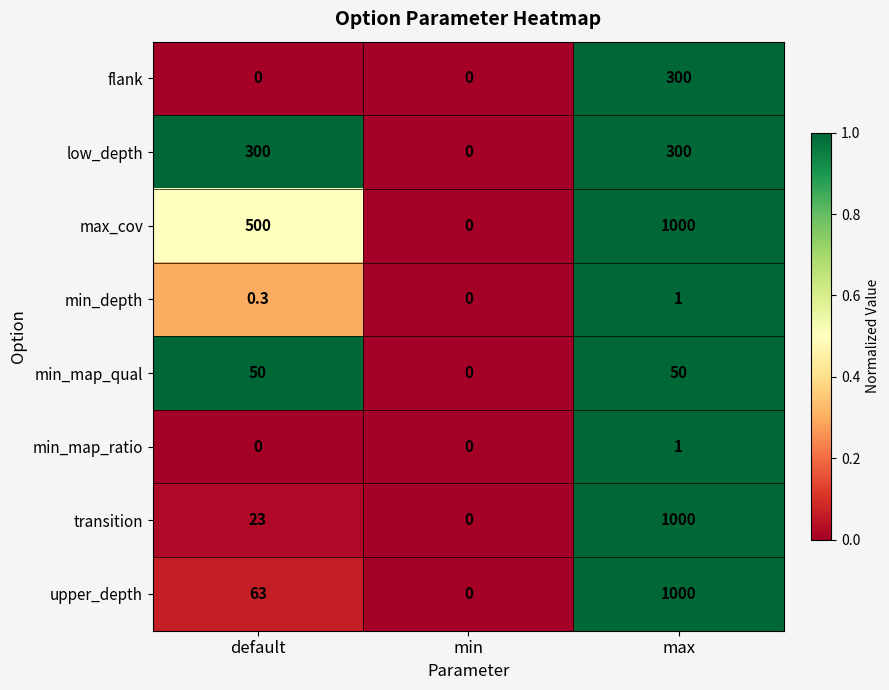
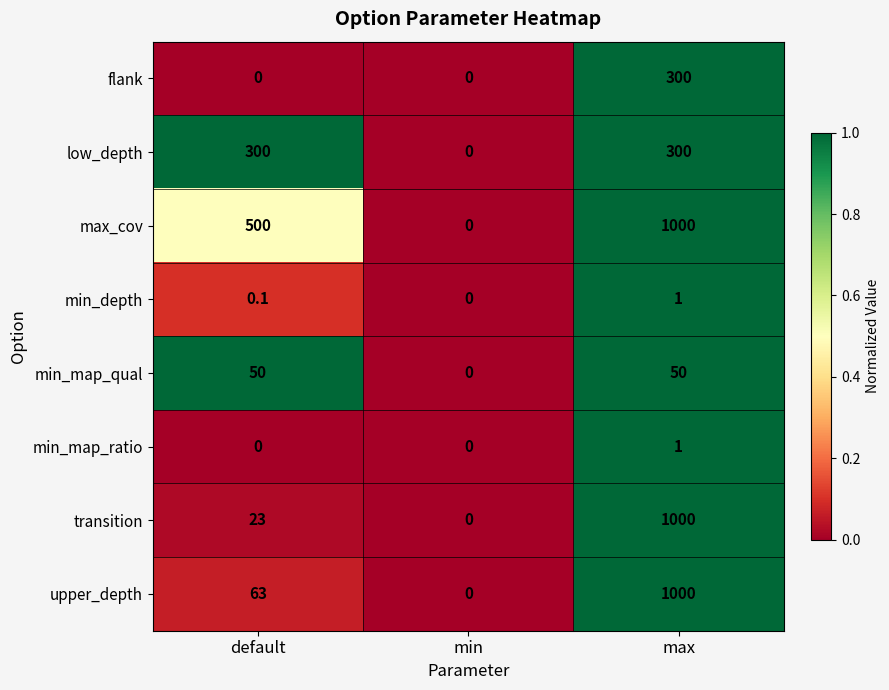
  {
    "flank": {
      "default": 0,
      "min": 0,
      "max": 300
    },
    "low_depth": {
      "default": 300,
      "min": 0,
      "max": 300
    },
    "max_cov": {
      "default": 500,
      "min": 0,
      "max": 1000
    },
    "min_depth": {
-     "default": 0.3,
+     "default": 0.1,
      "min": 0,
      "max": 1
    },
    "min_map_qual": {
      "default": 50,
      "min": 0,
      "max": 50
    },
    "min_map_ratio": {
      "default": 0,
      "min": 0,
      "max": 1
    },
    "transition": {
      "default": 23,
      "min": 0,
      "max": 1000
    },
    "upper_depth": {
      "default": 63,
      "min": 0,
      "max": 1000
    }
  }
